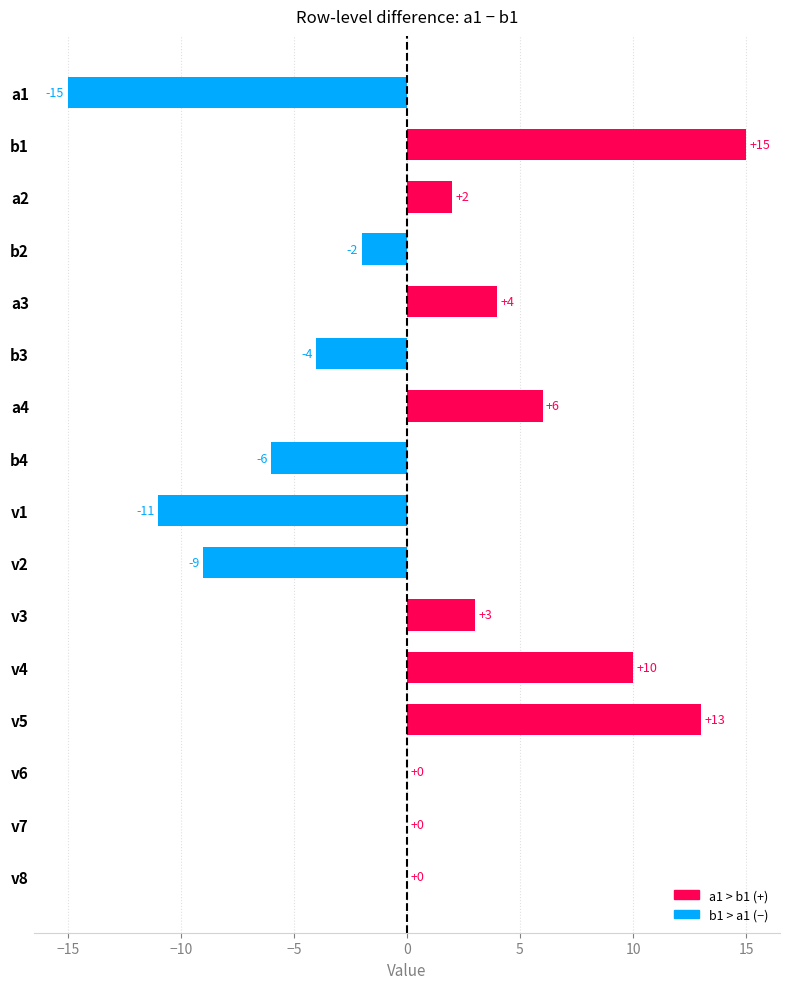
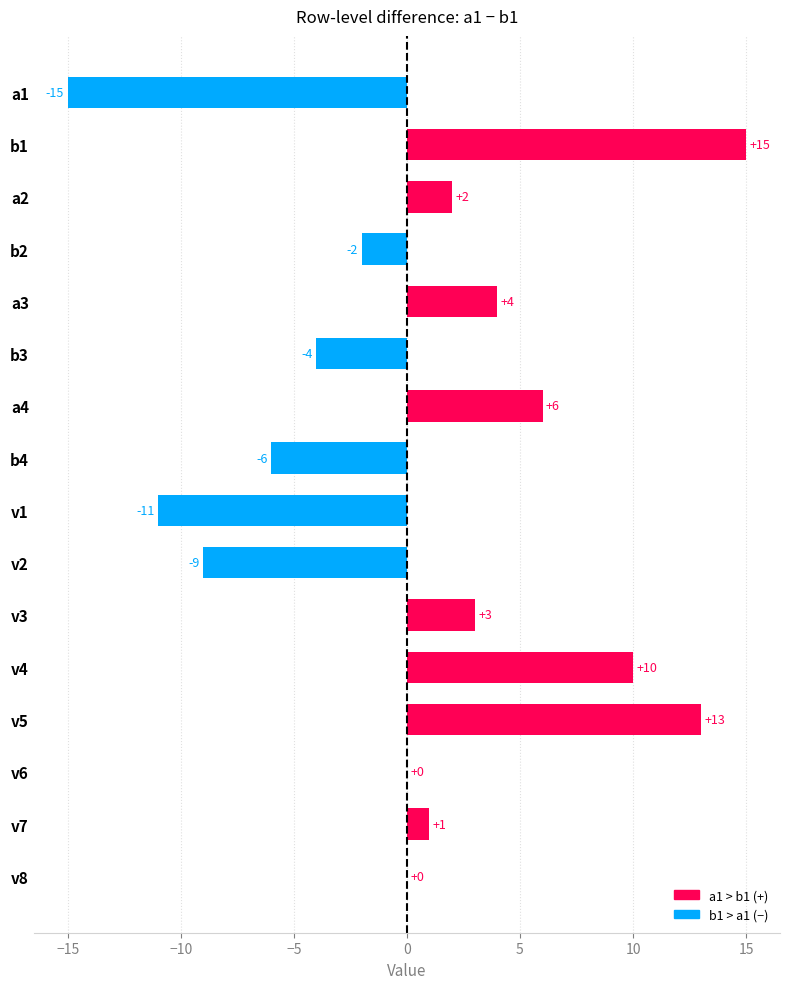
  {
    "a1": "-15",
    "b1": "+15",
    "a2": "+2",
    "b2": "-2",
    "a3": "+4",
    "b3": "-4",
    "a4": "+6",
    "b4": "-6",
    "v1": "-11",
    "v2": "-9",
    "v3": "+3",
    "v4": "+10",
    "v5": "+13",
    "v6": "+0",
-   "v7": "+0",
+   "v7": "+1",
    "v8": "+0"
  }
